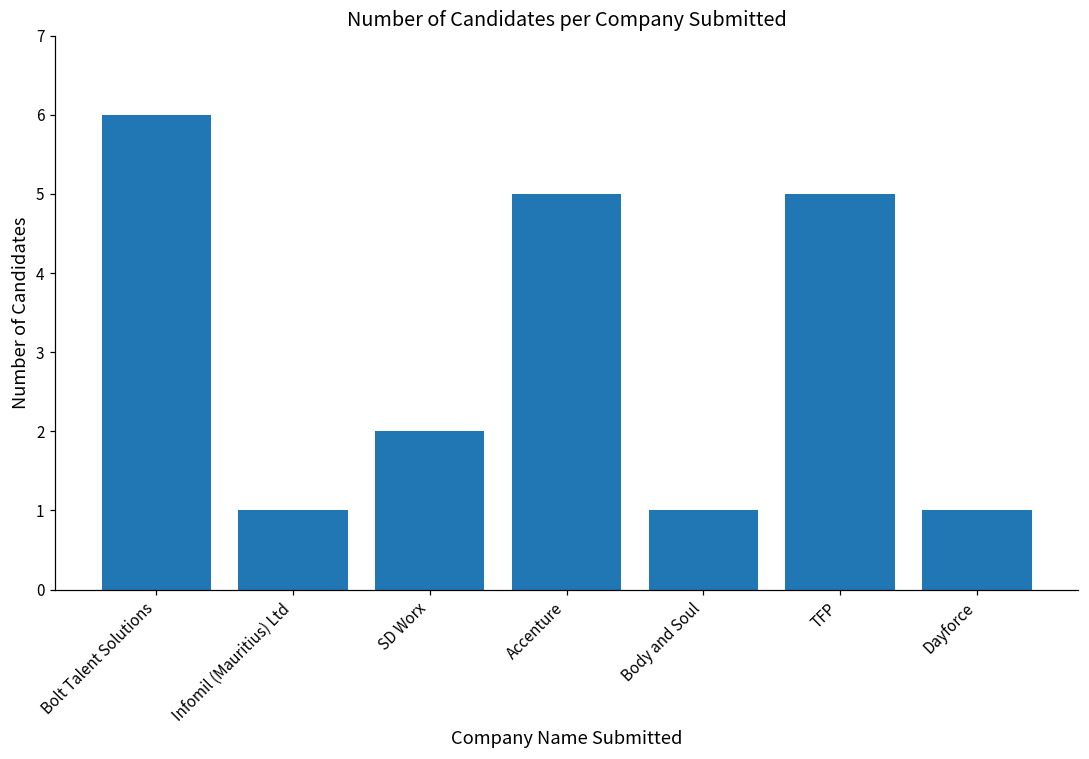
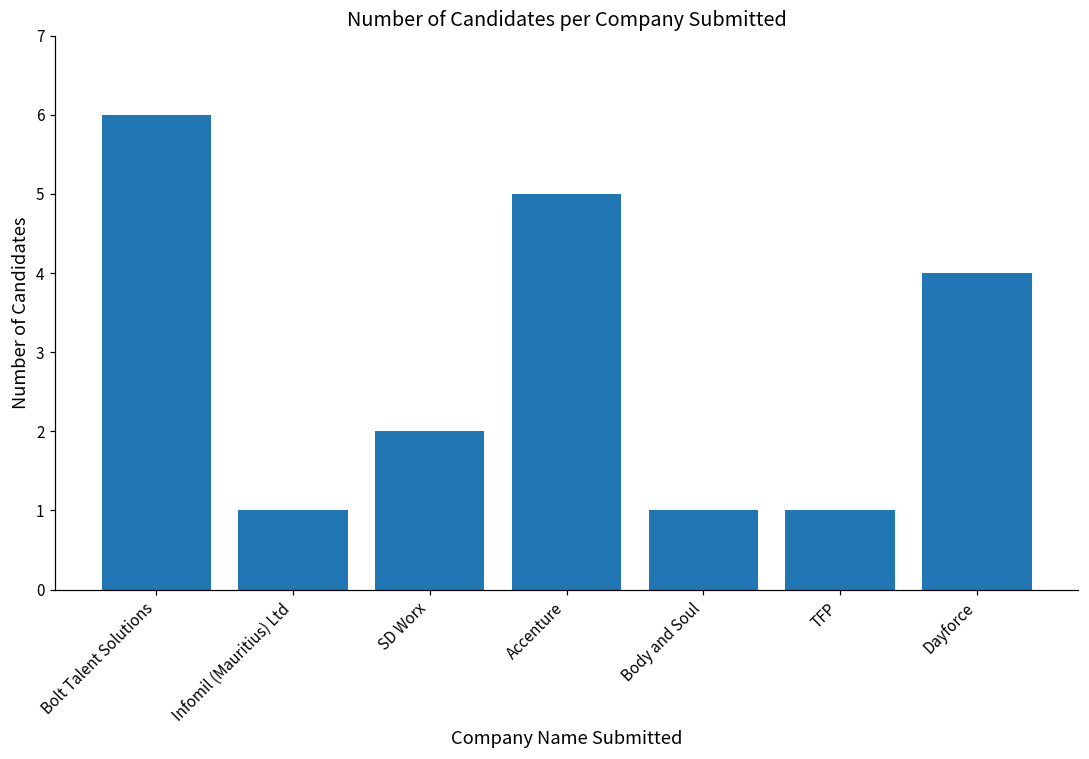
  {
    "Bolt Talent Solutions": 6,
    "Infomil (Mauritius) Ltd": 1,
    "SD Worx": 2,
    "Accenture": 5,
    "Body and Soul": 1,
-   "TFP": 5,
-   "Dayforce": 1
+   "TFP": 1,
+   "Dayforce": 4
  }
